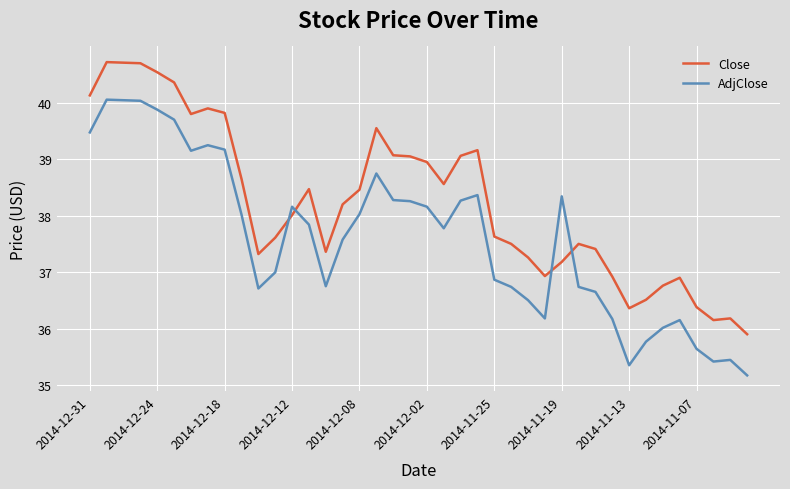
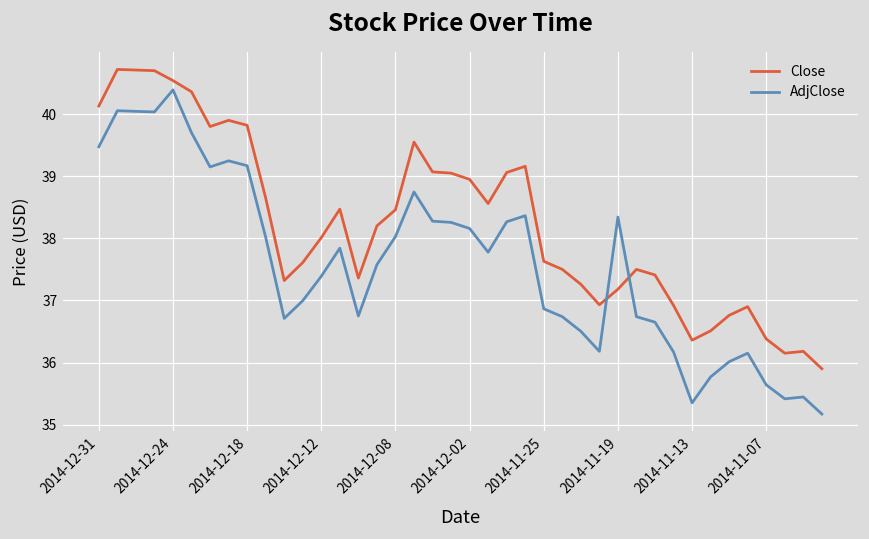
  {
    "Close": {
      "2014-12-31": 40.1,
      "2014-12-24": 40.5,
      "2014-12-18": 39.8,
      "2014-12-12": 38.0,
      "2014-12-08": 38.5,
      "2014-12-02": 39.0,
      "2014-11-25": 37.6,
      "2014-11-19": 37.2,
      "2014-11-13": 36.4,
      "2014-11-07": 36.4
    },
    "AdjClose": {
      "2014-12-31": 39.5,
-     "2014-12-24": 39.9,
+     "2014-12-24": 40.4,
      "2014-12-18": 39.2,
-     "2014-12-12": 38.2,
+     "2014-12-12": 37.4,
      "2014-12-08": 38.0,
      "2014-12-02": 38.2,
      "2014-11-25": 36.9,
      "2014-11-19": 38.3,
      "2014-11-13": 35.4,
      "2014-11-07": 35.6
    }
  }
